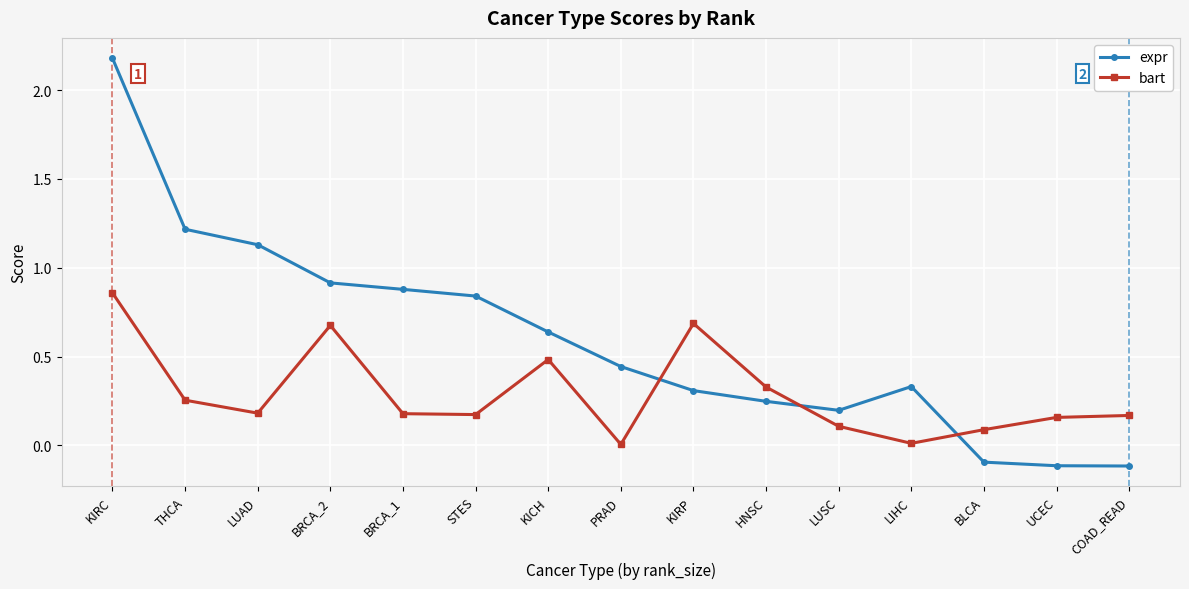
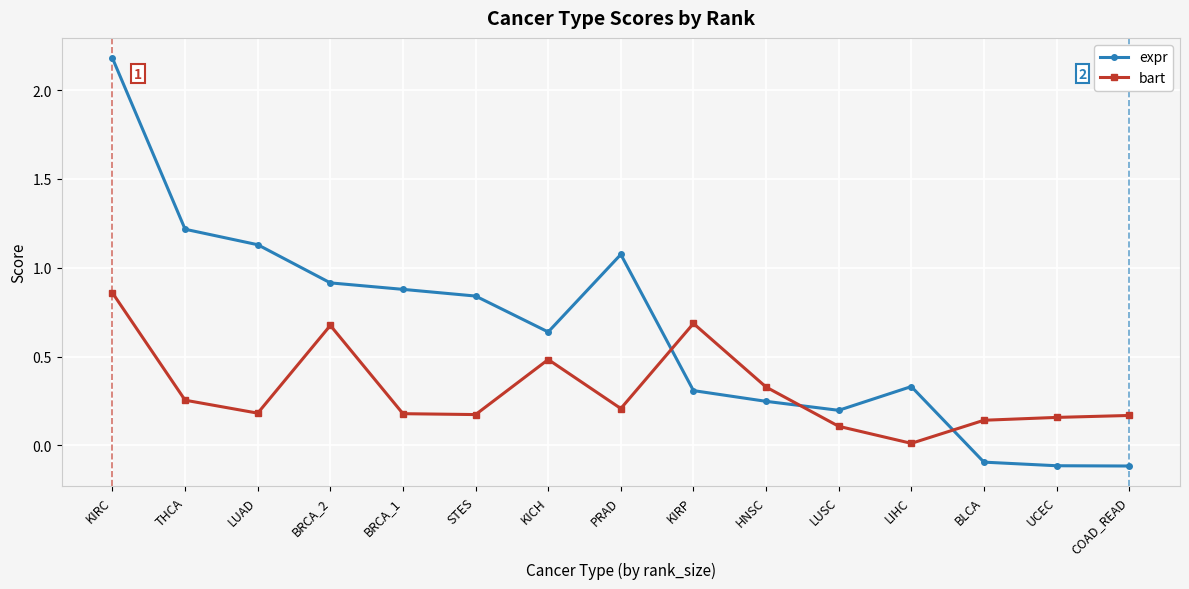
  {
    "expr": {
      "THCA": 1.22,
      "LUAD": 1.13,
      "BRCA_2": 0.91,
      "BRCA_1": 0.88,
      "STES": 0.84,
      "KICH": 0.64,
-     "PRAD": 0.44,
+     "PRAD": 1.07,
      "KIRP": 0.31,
      "HNSC": 0.25,
      "LUSC": 0.20,
      "LIHC": 0.33,
      "BLCA": -0.09,
      "UCEC": -0.12,
      "COAD_READ": -0.12
    },
    "bart": {
      "KIRC": 0.86,
      "THCA": 0.25,
      "LUAD": 0.18,
      "BRCA_2": 0.68,
      "BRCA_1": 0.18,
      "STES": 0.17,
      "KICH": 0.48,
-     "PRAD": 0.01,
+     "PRAD": 0.21,
      "KIRP": 0.69,
      "HNSC": 0.33,
      "LUSC": 0.11,
      "LIHC": 0.01,
-     "BLCA": 0.09,
+     "BLCA": 0.14,
      "UCEC": 0.16,
      "COAD_READ": 0.17
    }
  }
